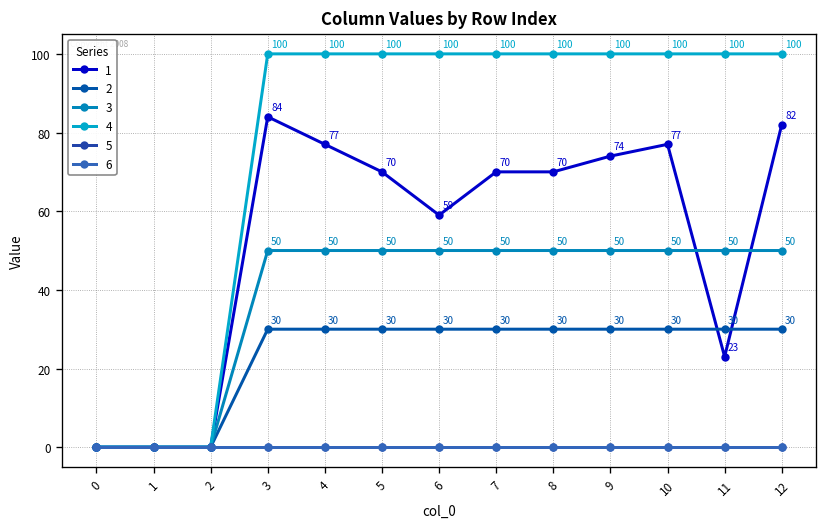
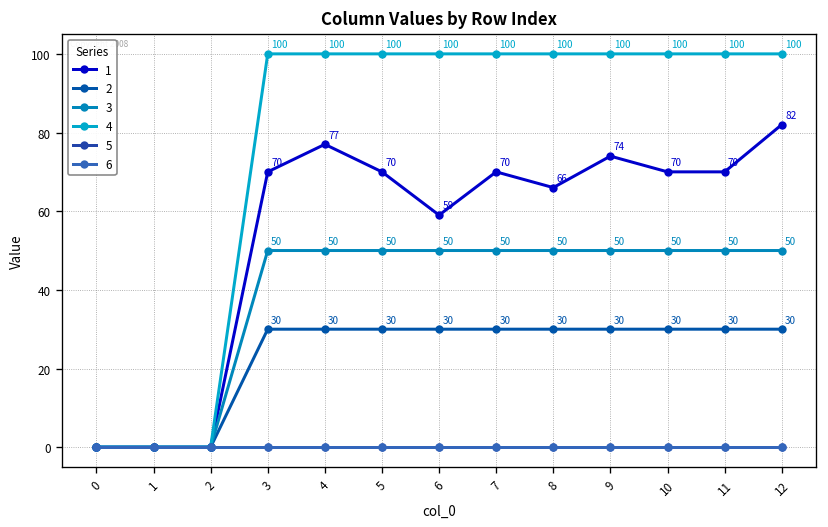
  {
    "1": {
-     "3": 84,
+     "3": 70,
      "4": 77,
      "5": 70,
      "6": 59,
      "7": 70,
-     "8": 70,
+     "8": 66,
      "9": 74,
-     "10": 77,
-     "11": 23,
+     "10": 70,
+     "11": 70,
      "12": 82
    }
  }
